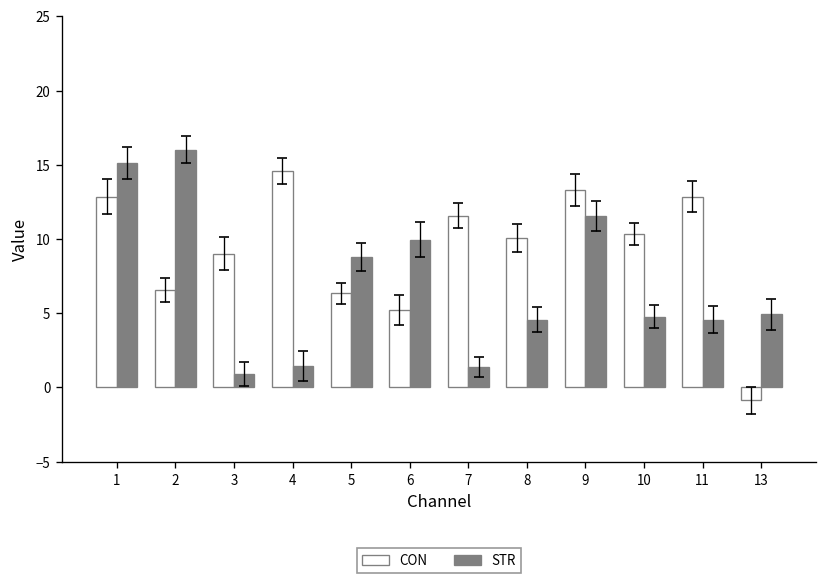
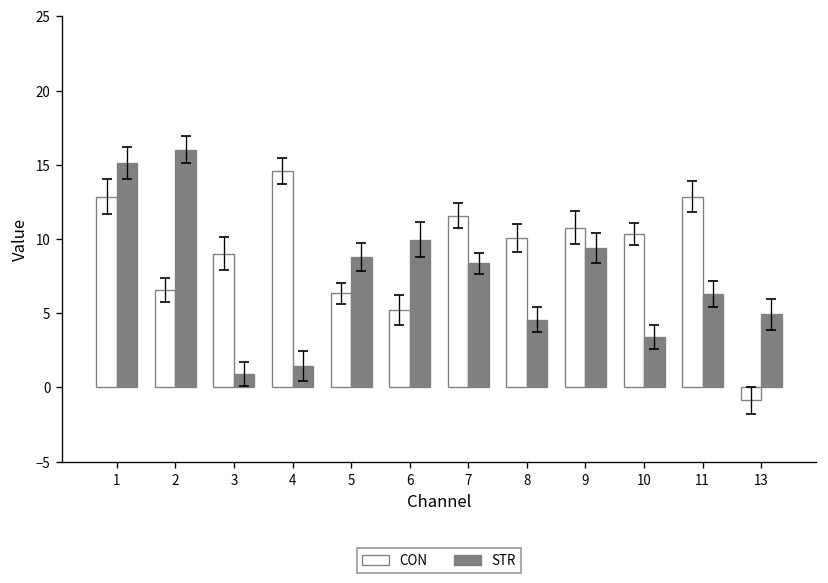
  {
    "CON": {
      "1": 12.8,
      "2": 6.6,
      "3": 9.0,
      "4": 14.6,
      "5": 6.3,
      "6": 5.2,
      "7": 11.6,
      "8": 10.1,
-     "9": 13.3,
+     "9": 10.8,
      "10": 10.3,
      "11": 12.8,
      "13": -0.9
    },
    "STR": {
      "1": 15.1,
      "2": 16.0,
      "3": 0.9,
      "4": 1.5,
      "5": 8.8,
      "6": 10.0,
-     "7": 1.4,
+     "7": 8.4,
      "8": 4.6,
-     "9": 11.5,
-     "10": 4.8,
-     "11": 4.6,
+     "9": 9.4,
+     "10": 3.4,
+     "11": 6.3,
      "13": 4.9
    }
  }
